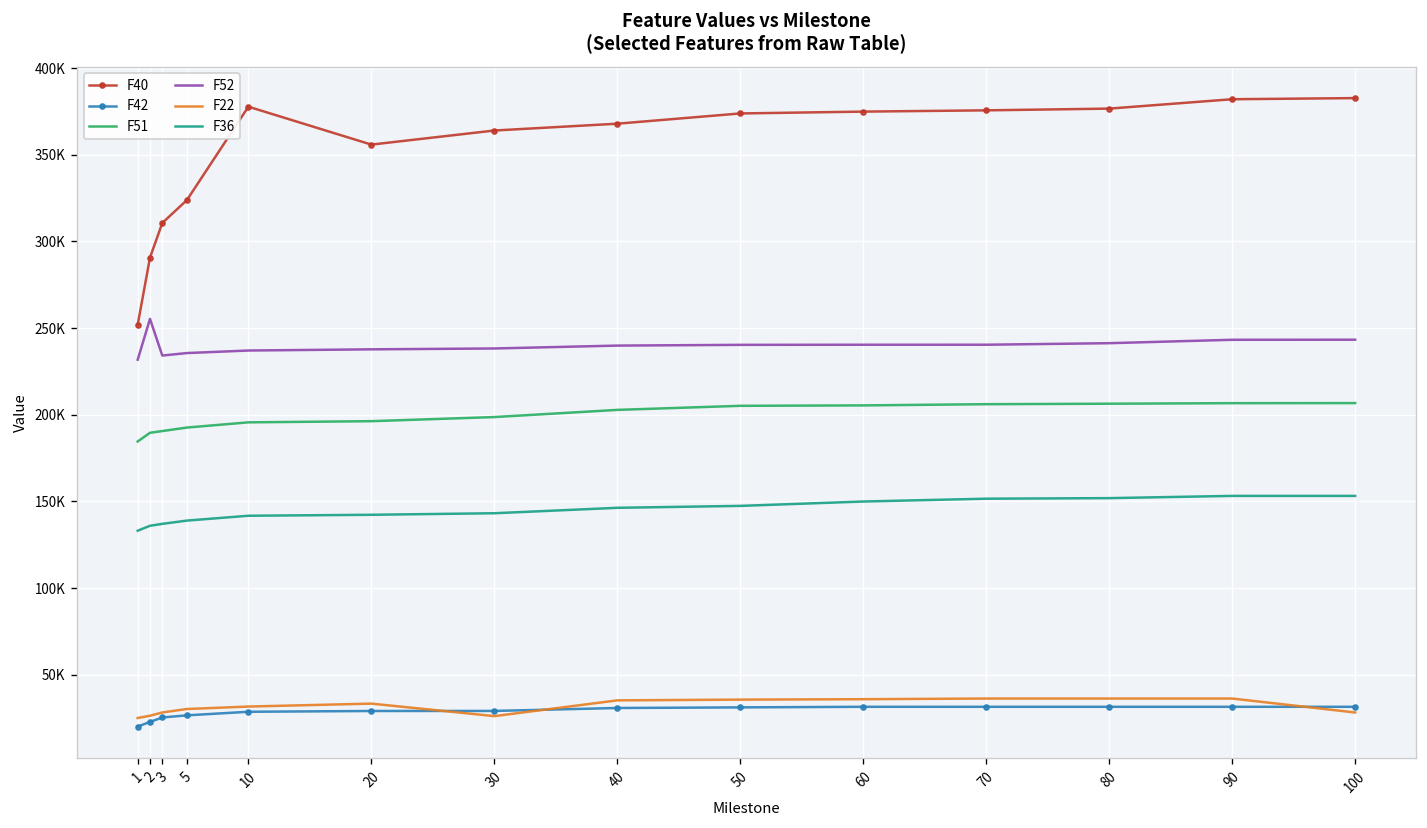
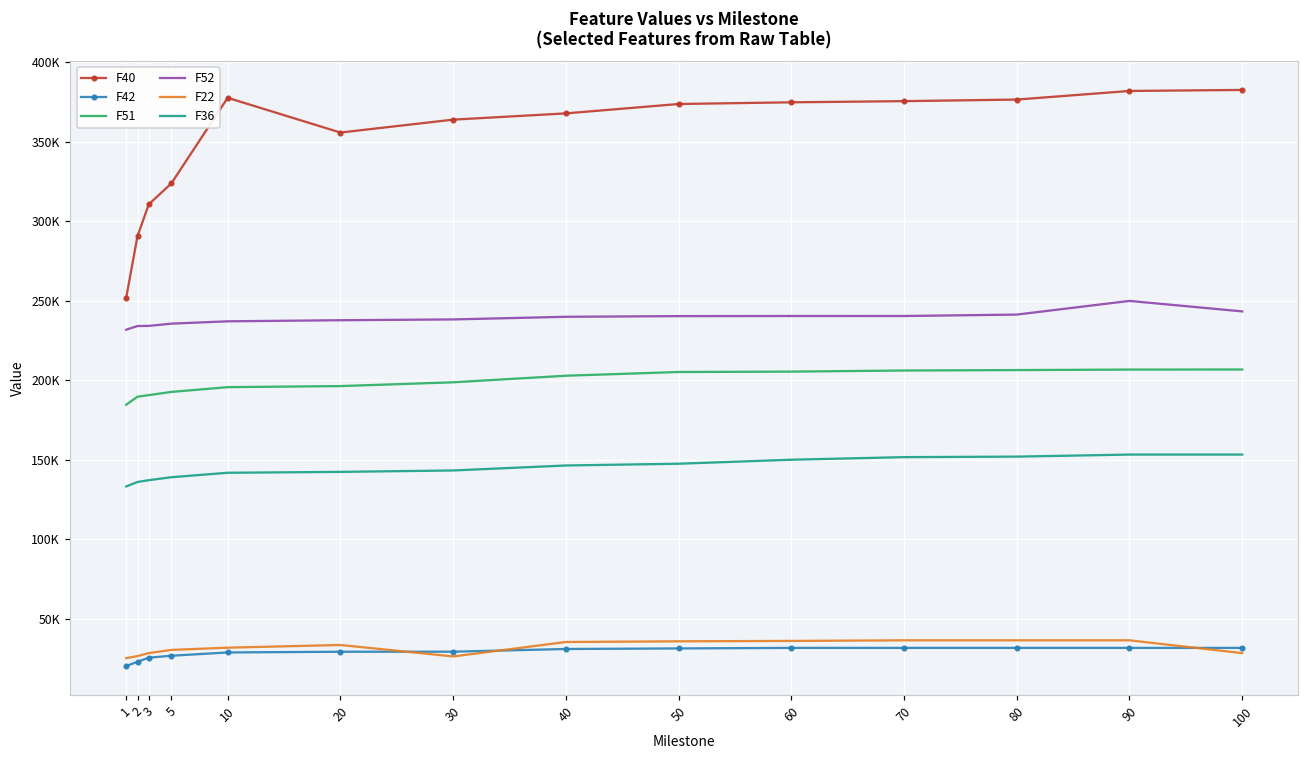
  {
    "F40": {
      "1": 252000,
      "2": 291000,
      "3": 311000,
      "5": 324000,
      "10": 378000,
      "20": 356000,
      "30": 364000,
      "40": 368000,
      "50": 374000,
      "60": 375000,
      "70": 376000,
      "80": 377000,
      "90": 382000,
      "100": 383000
    },
    "F42": {
      "1": 20000,
      "2": 23000,
      "3": 25000,
      "5": 27000,
      "10": 29000,
      "20": 29000,
      "30": 29000,
      "40": 31000,
      "50": 31000,
      "60": 32000,
      "70": 32000,
      "80": 32000,
      "90": 32000,
      "100": 32000
    },
    "F52": {
      "1": 232000,
-     "2": 255000,
+     "2": 234000,
      "3": 234000,
      "5": 236000,
      "10": 237000,
      "20": 238000,
      "30": 238000,
      "40": 240000,
      "50": 240000,
      "60": 240000,
      "70": 240000,
      "80": 241000,
-     "90": 243000,
+     "90": 250000,
      "100": 243000
    },
    "F22": {
      "1": 25000,
      "2": 26000,
      "3": 28000,
      "5": 30000,
      "10": 32000,
      "20": 33000,
      "30": 26000,
      "40": 35000,
      "50": 36000,
      "60": 36000,
      "70": 36000,
      "80": 36000,
      "90": 36000,
      "100": 28000
    }
  }
